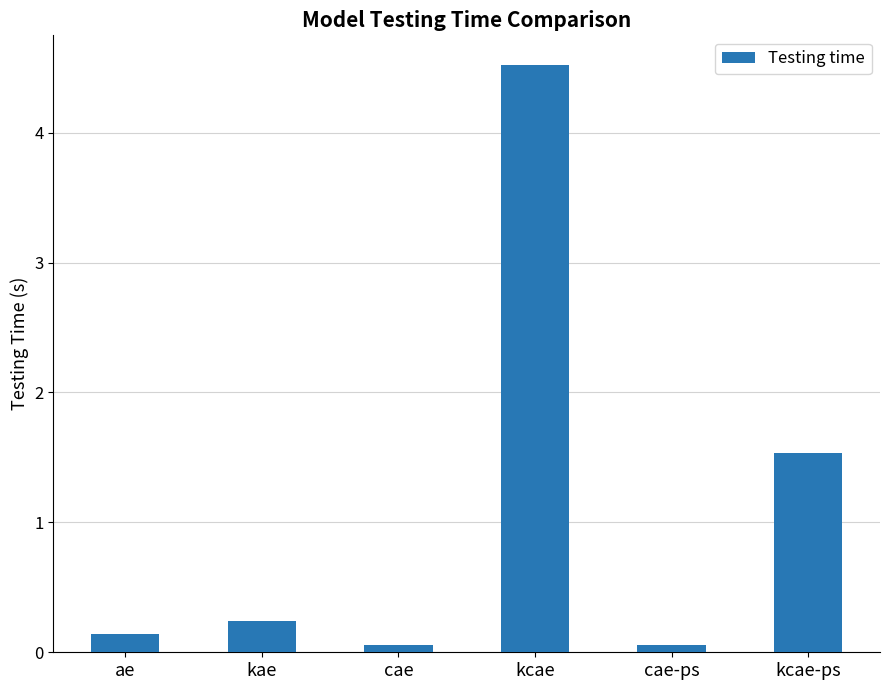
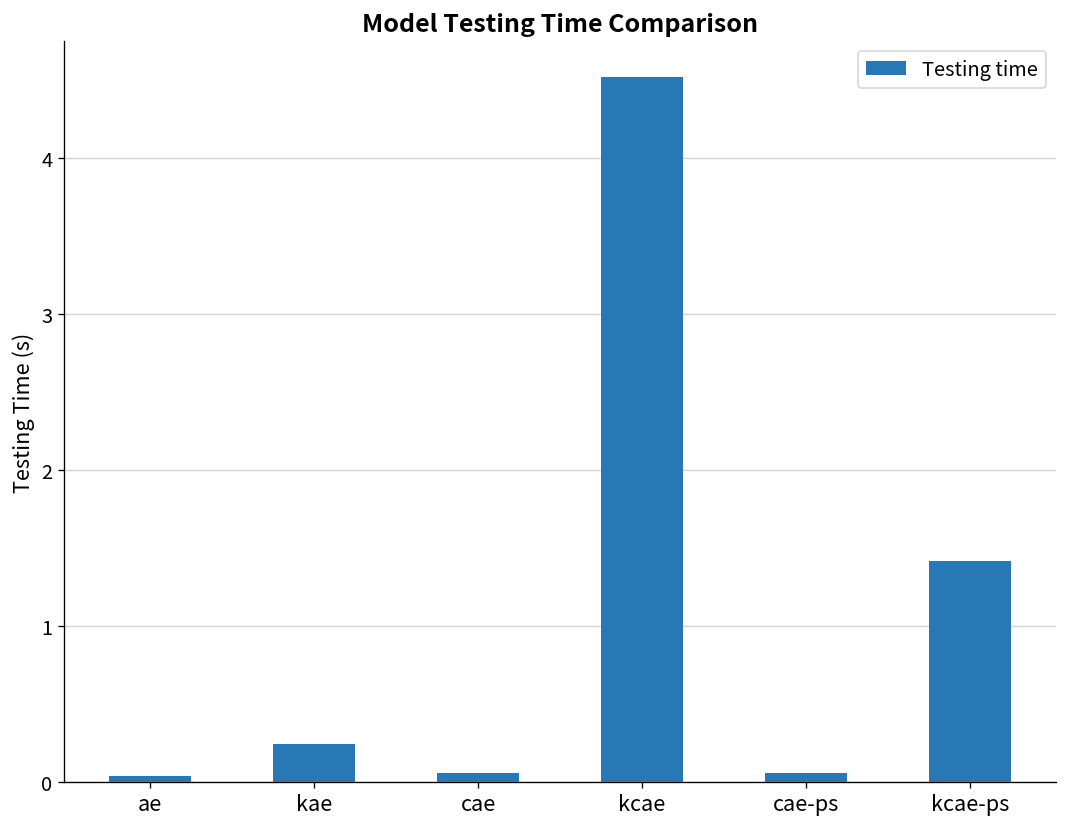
  {
-   "ae": 0.14,
+   "ae": 0.04,
    "kae": 0.24,
    "cae": 0.05,
    "kcae": 4.52,
    "cae-ps": 0.06,
-   "kcae-ps": 1.54
+   "kcae-ps": 1.42
  }
